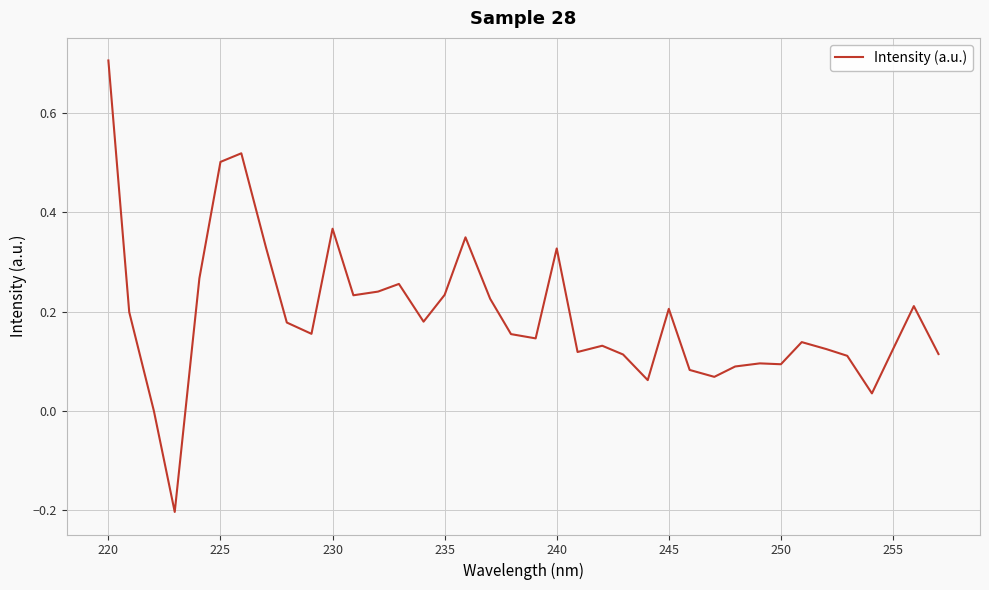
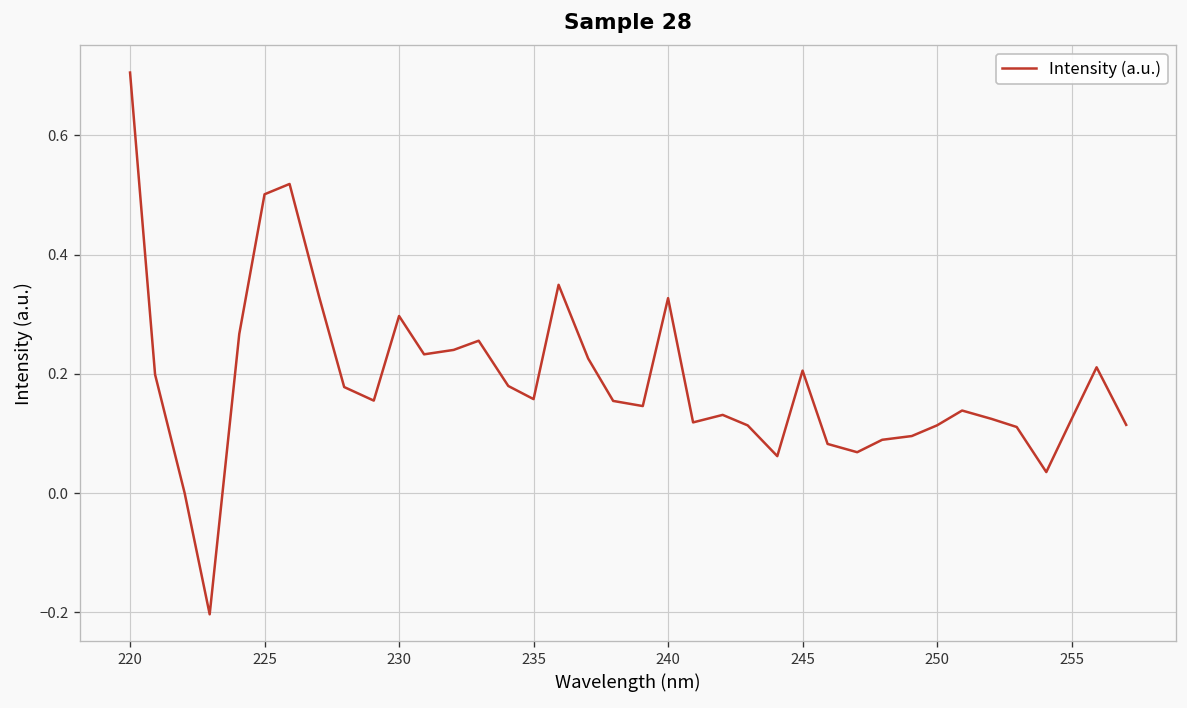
  {
    "220": 0.71,
    "225": 0.50,
-   "230": 0.37,
-   "235": 0.23,
+   "230": 0.30,
+   "235": 0.16,
    "240": 0.33,
    "245": 0.21,
-   "250": 0.09,
+   "250": 0.11,
    "255": 0.12
  }
